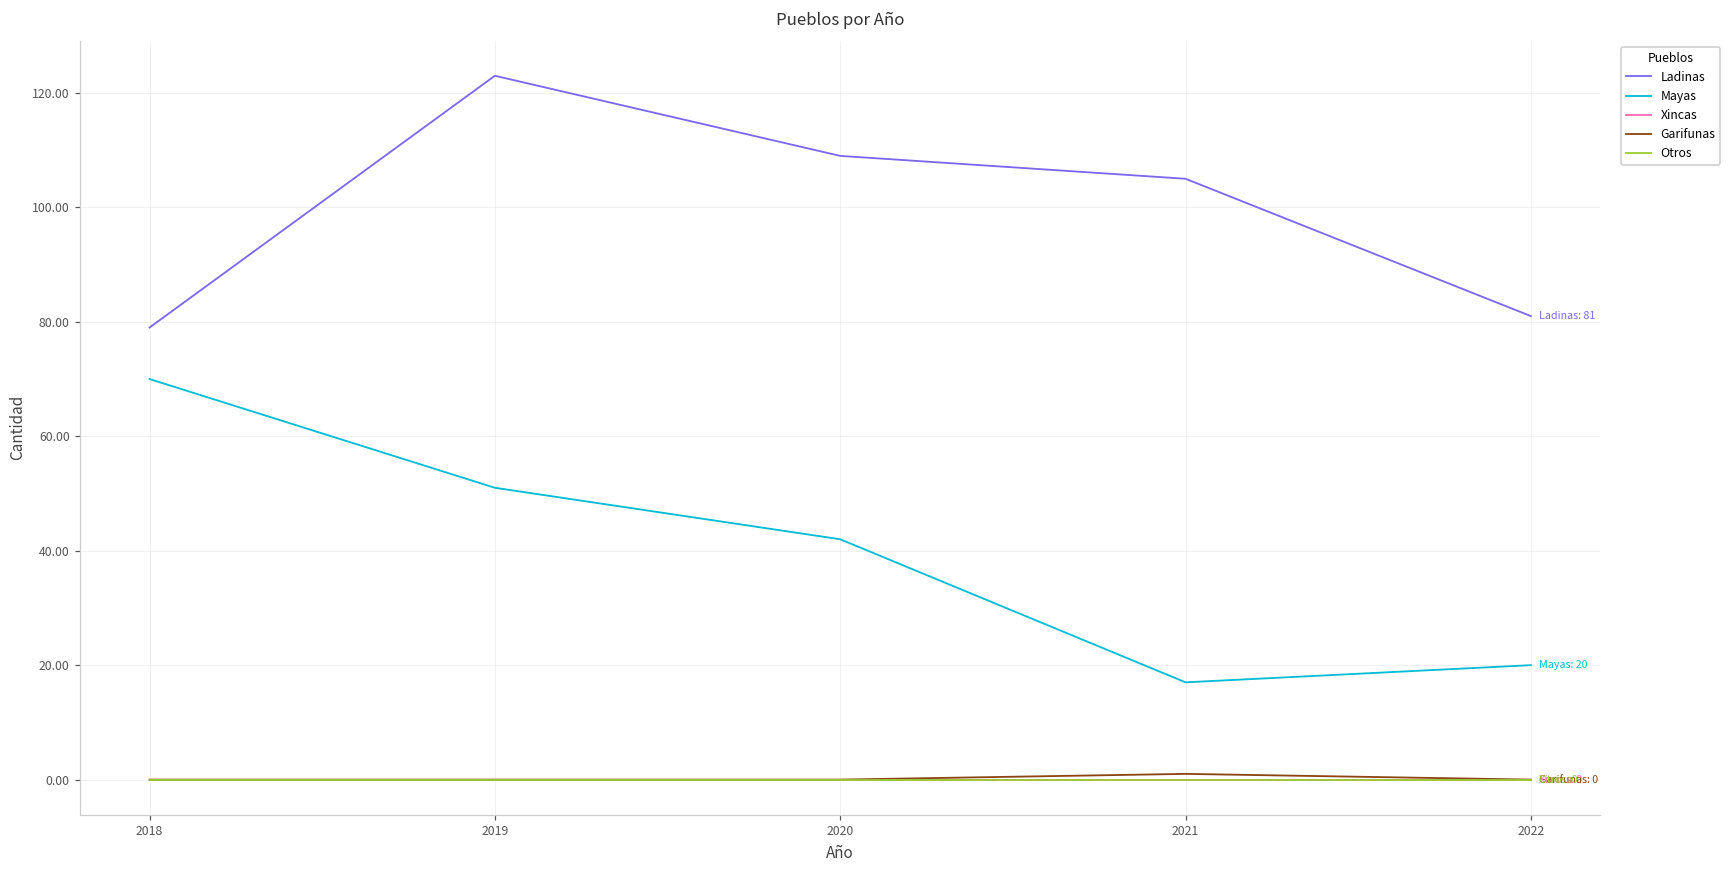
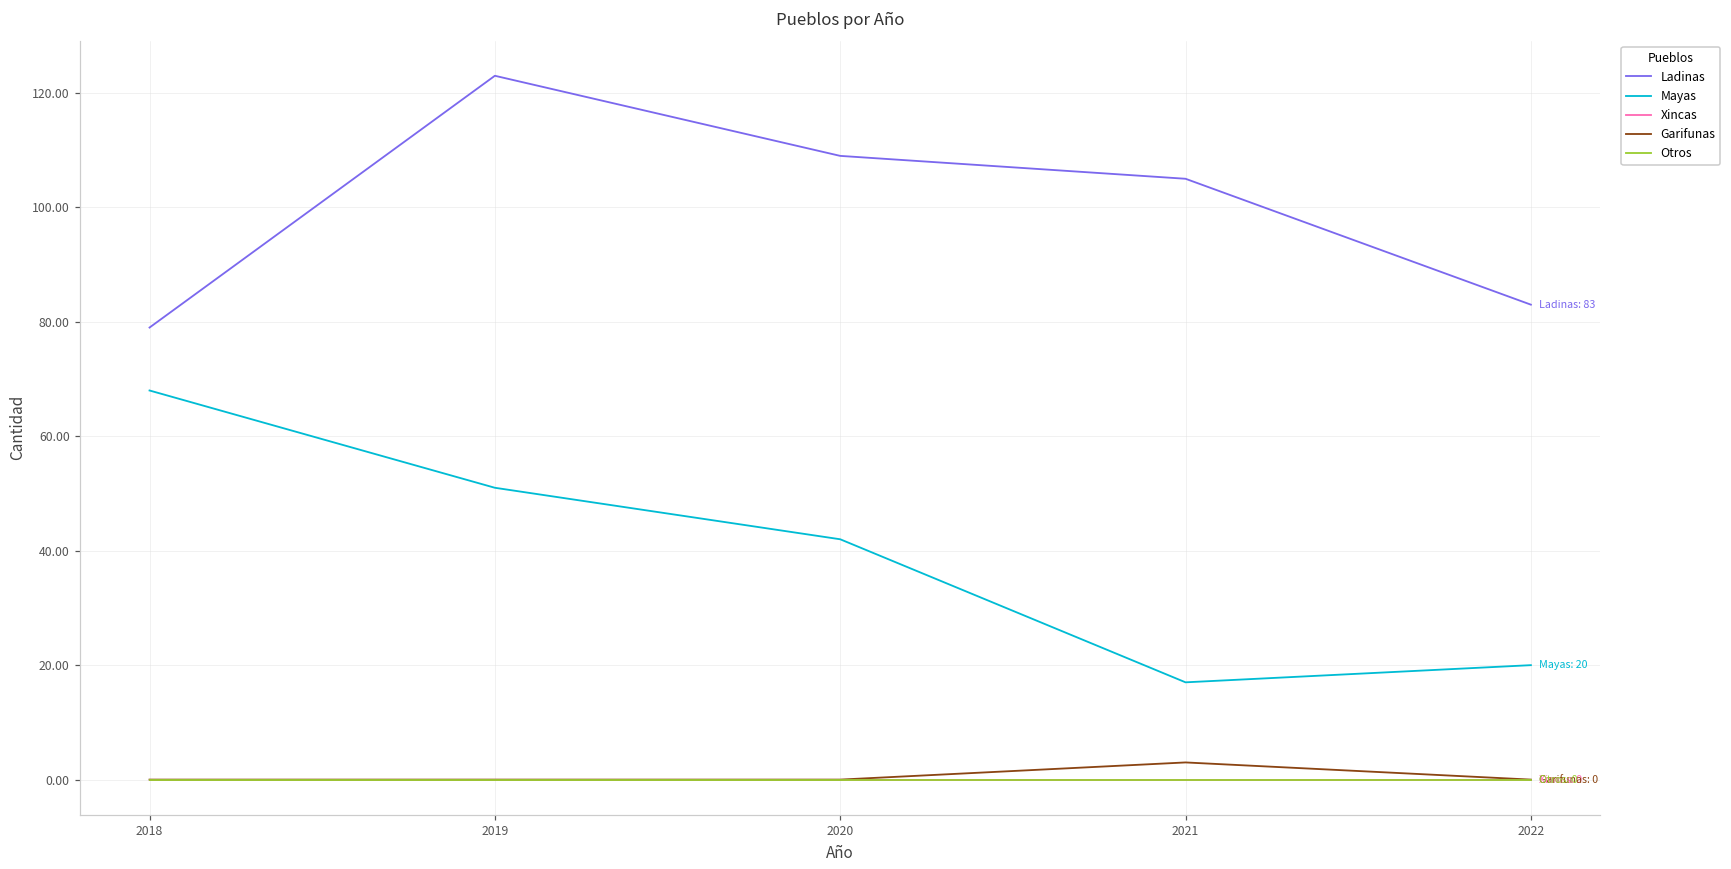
  {
    "Ladinas": {
-     "2022": 81
+     "2022": 83
    },
    "Mayas": {
-     "2018": 70,
+     "2018": 68,
      "2019": 51,
      "2020": 42,
      "2021": 17
    },
    "Otros": {
      "2021": 0
    },
    "Garifunas": {
-     "2021": 1
+     "2021": 3
    }
  }
